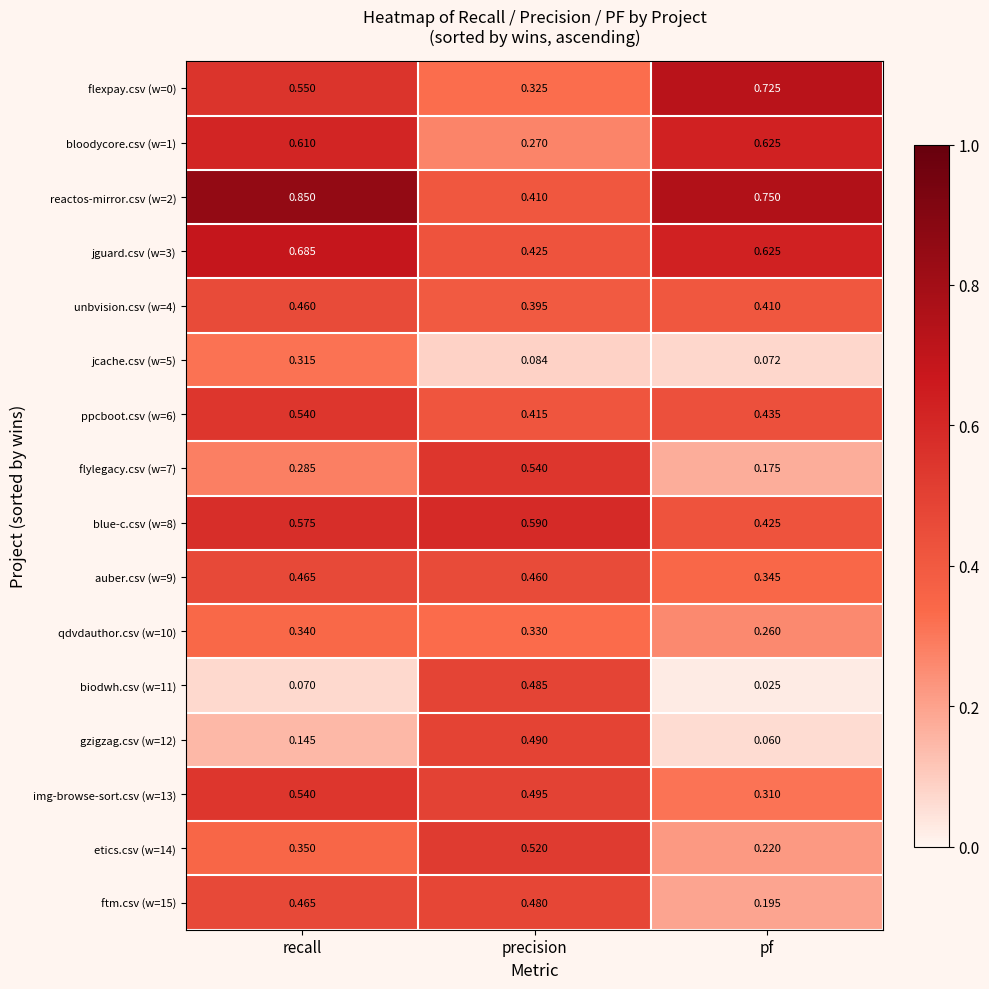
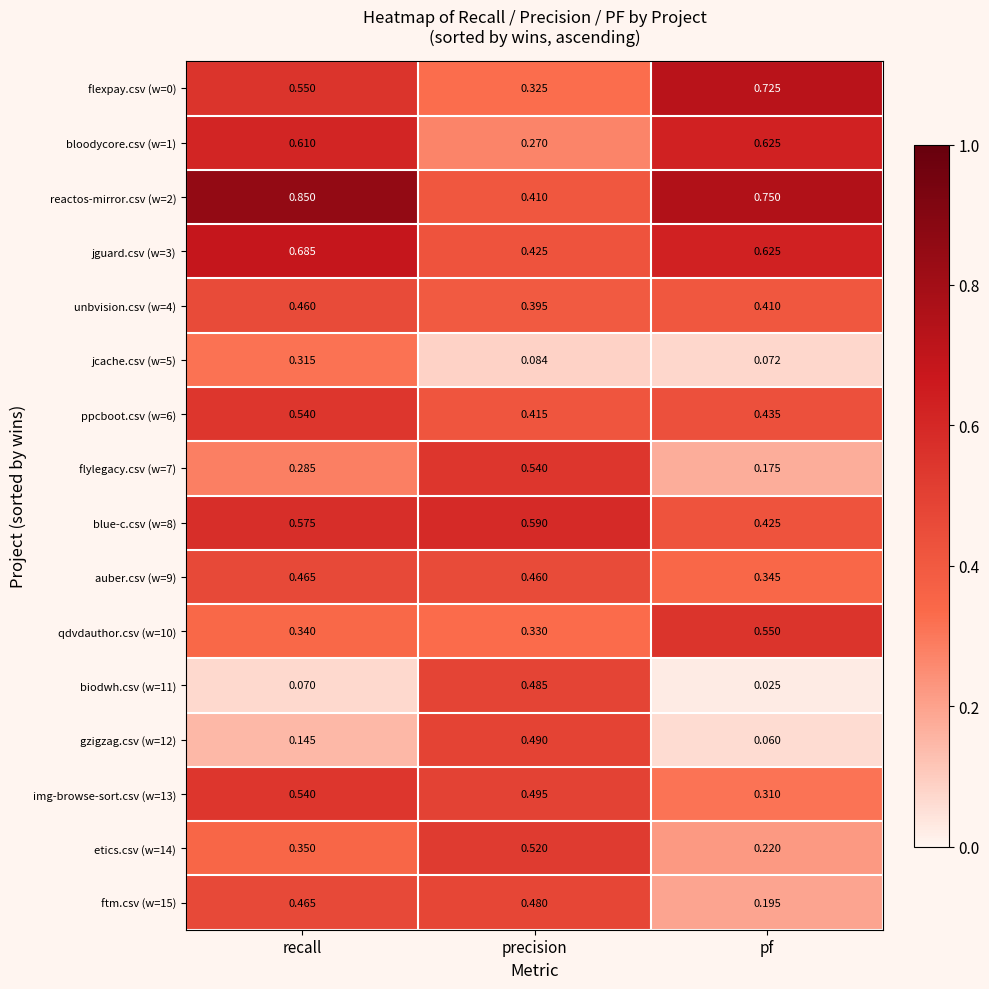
  {
    "flexpay.csv (w=0)": {
      "recall": 0.550,
      "precision": 0.325,
      "pf": 0.725
    },
    "bloodycore.csv (w=1)": {
      "recall": 0.610,
      "precision": 0.270,
      "pf": 0.625
    },
    "reactos-mirror.csv (w=2)": {
      "recall": 0.850,
      "precision": 0.410,
      "pf": 0.750
    },
    "jguard.csv (w=3)": {
      "recall": 0.685,
      "precision": 0.425,
      "pf": 0.625
    },
    "unbvision.csv (w=4)": {
      "recall": 0.460,
      "precision": 0.395,
      "pf": 0.410
    },
    "jcache.csv (w=5)": {
      "recall": 0.315,
      "precision": 0.084,
      "pf": 0.072
    },
    "ppcboot.csv (w=6)": {
      "recall": 0.540,
      "precision": 0.415,
      "pf": 0.435
    },
    "flylegacy.csv (w=7)": {
      "recall": 0.285,
      "precision": 0.540,
      "pf": 0.175
    },
    "blue-c.csv (w=8)": {
      "recall": 0.575,
      "precision": 0.590,
      "pf": 0.425
    },
    "auber.csv (w=9)": {
      "recall": 0.465,
      "precision": 0.460,
      "pf": 0.345
    },
    "qdvdauthor.csv (w=10)": {
      "recall": 0.340,
      "precision": 0.330,
-     "pf": 0.260
+     "pf": 0.550
    },
    "biodwh.csv (w=11)": {
      "recall": 0.070,
      "precision": 0.485,
      "pf": 0.025
    },
    "gzigzag.csv (w=12)": {
      "recall": 0.145,
      "precision": 0.490,
      "pf": 0.060
    },
    "img-browse-sort.csv (w=13)": {
      "recall": 0.540,
      "precision": 0.495,
      "pf": 0.310
    },
    "etics.csv (w=14)": {
      "recall": 0.350,
      "precision": 0.520,
      "pf": 0.220
    },
    "ftm.csv (w=15)": {
      "recall": 0.465,
      "precision": 0.480,
      "pf": 0.195
    }
  }
